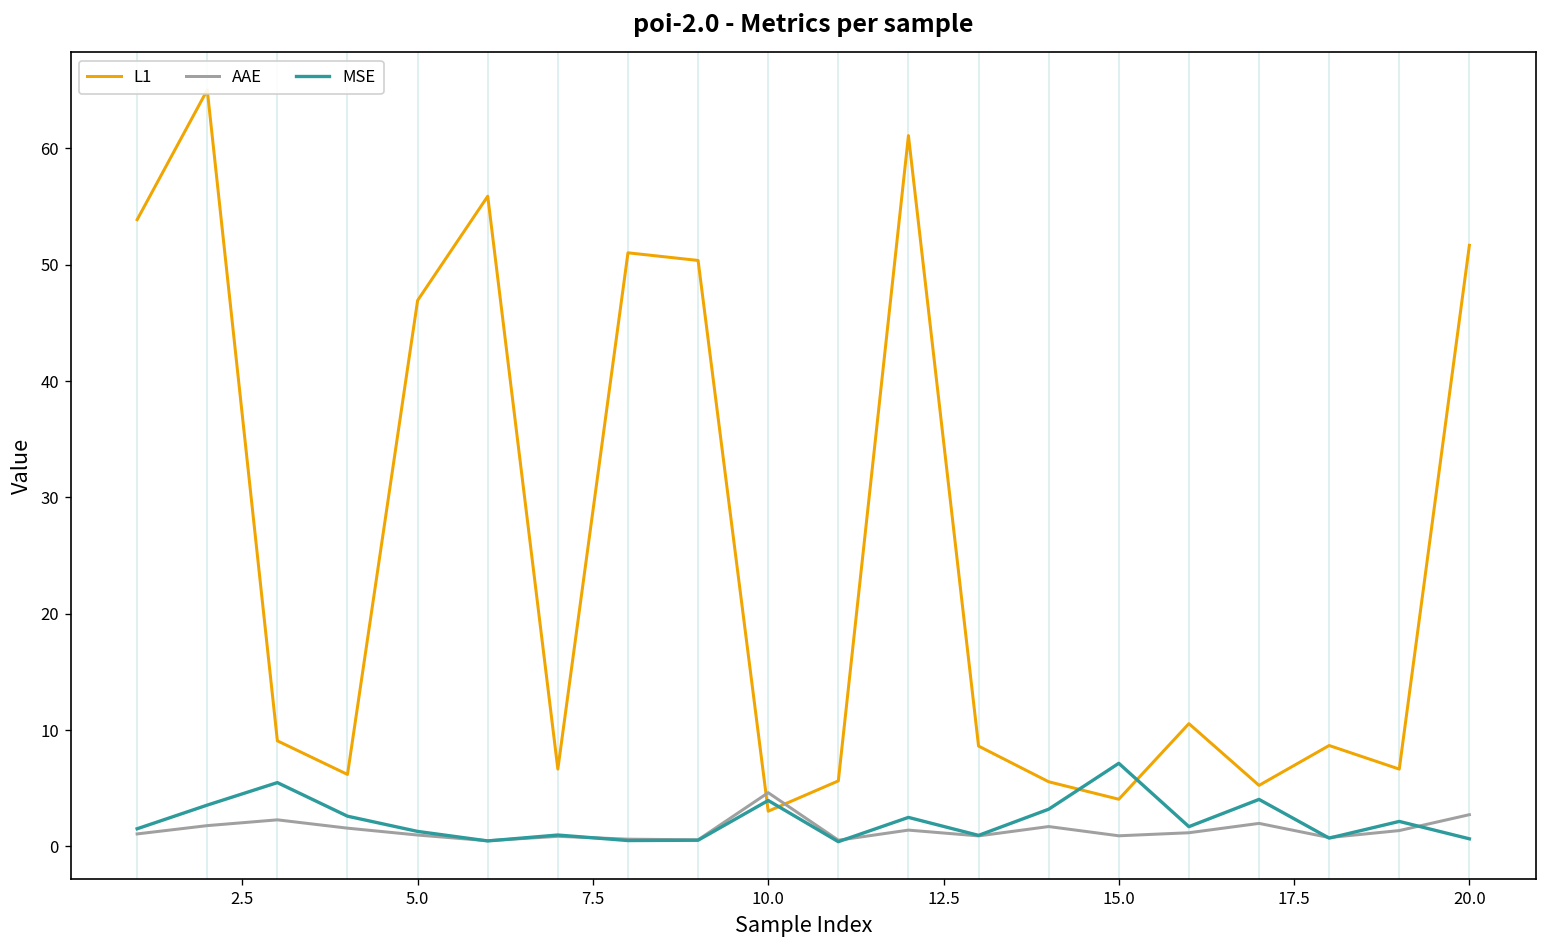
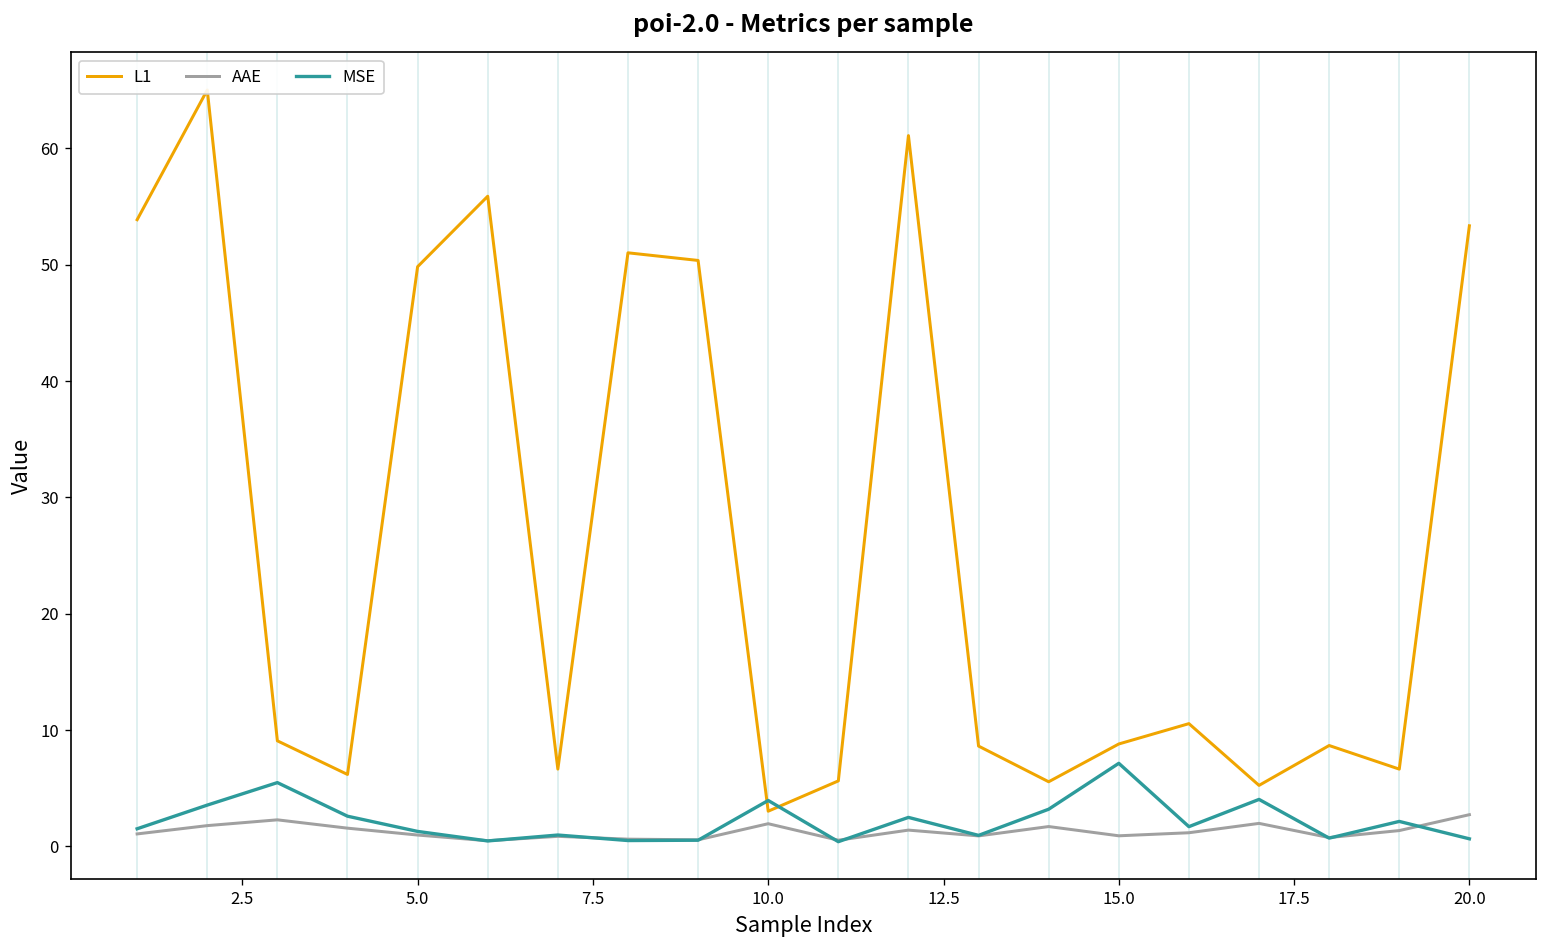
  {
    "L1": {
-     "5.0": 47,
+     "5.0": 50,
      "10.0": 3,
-     "15.0": 4,
-     "20.0": 52
+     "15.0": 9,
+     "20.0": 53
    },
    "AAE": {
      "5.0": 1,
-     "10.0": 5,
+     "10.0": 2,
      "15.0": 1,
      "20.0": 3
    },
    "MSE": {
      "5.0": 1,
      "10.0": 4,
      "15.0": 7,
      "20.0": 1
    }
  }
